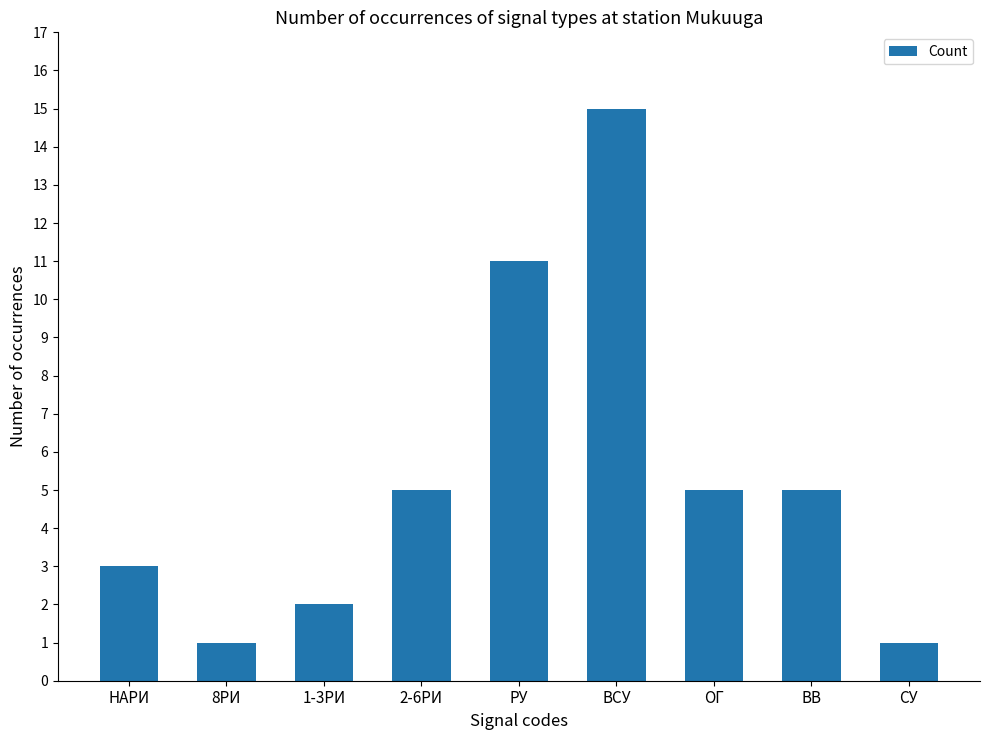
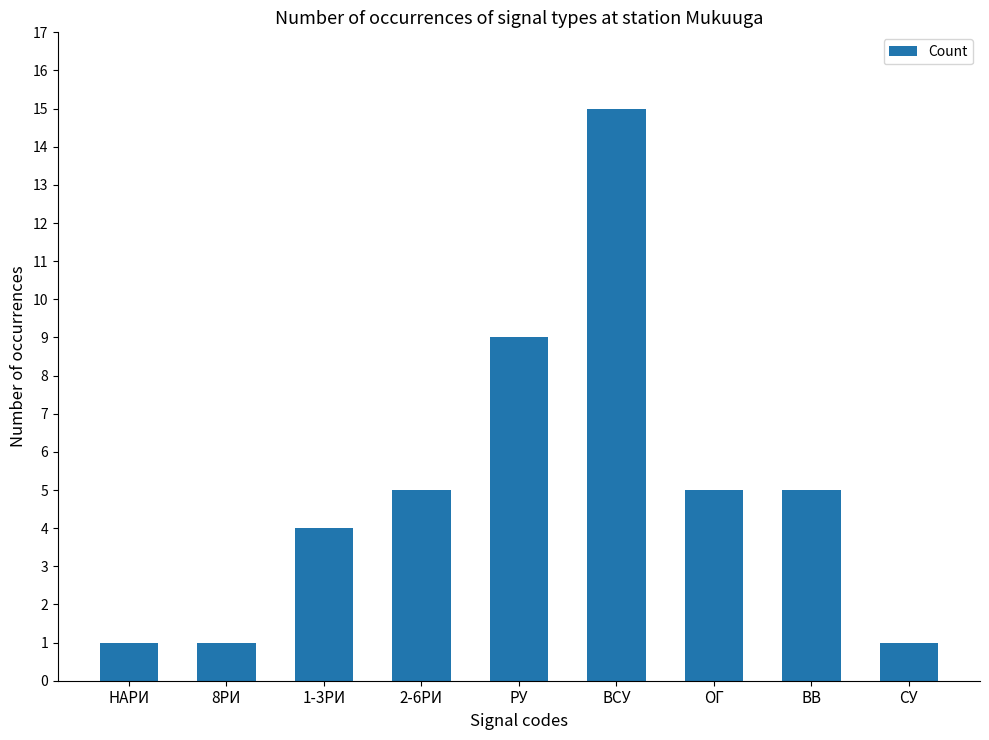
  {
-   "НАРИ": 3,
+   "НАРИ": 1,
    "8РИ": 1,
-   "1-3РИ": 2,
+   "1-3РИ": 4,
    "2-6РИ": 5,
-   "РУ": 11,
+   "РУ": 9,
    "ВСУ": 15,
    "ОГ": 5,
    "ВВ": 5,
    "СУ": 1
  }
